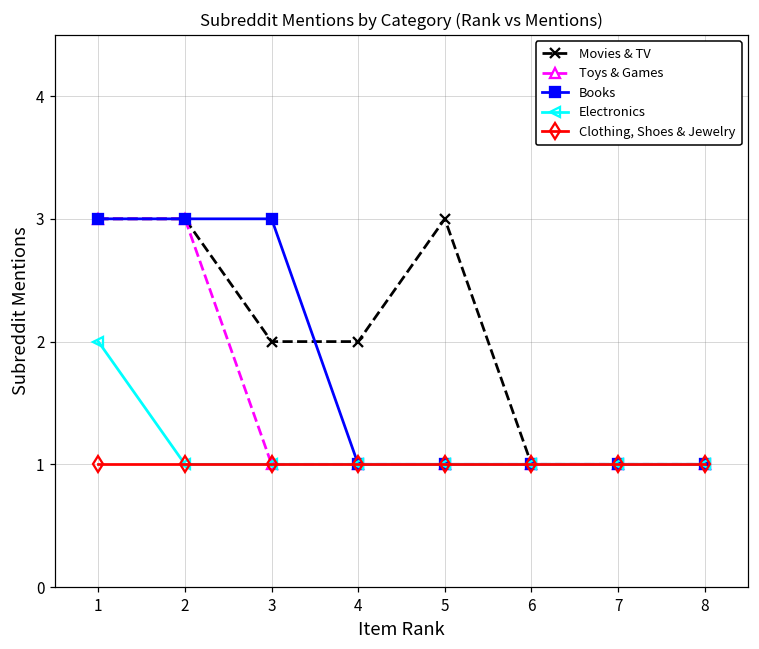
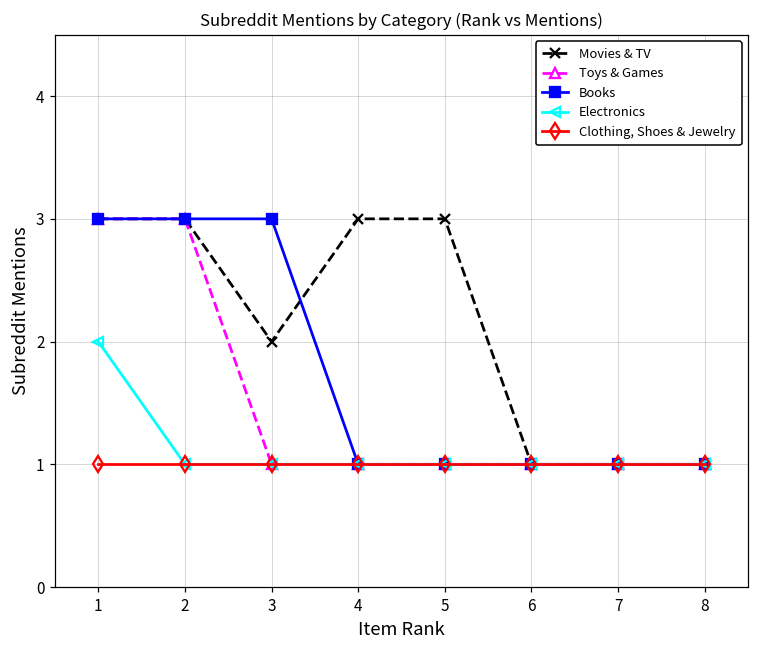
  {
    "Movies & TV": {
      "3": 2,
-     "4": 2,
+     "4": 3,
      "5": 3
    },
    "Books": {
      "3": 3
    },
    "Electronics": {
      "1": 2
    },
    "Clothing, Shoes & Jewelry": {
      "1": 1
    }
  }
